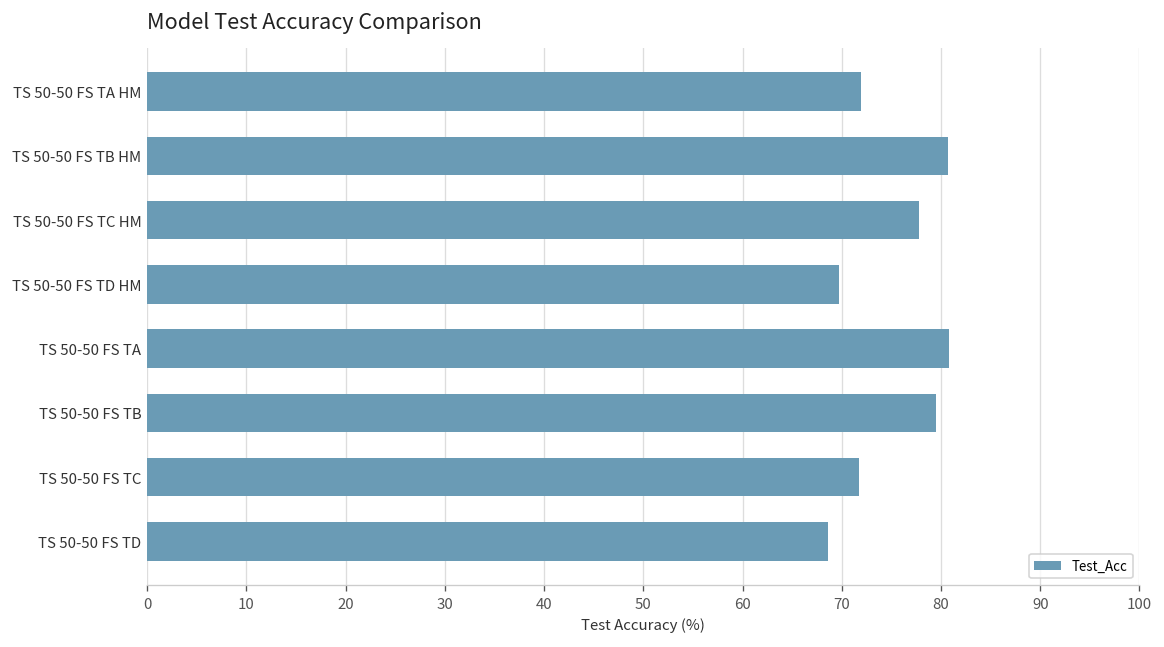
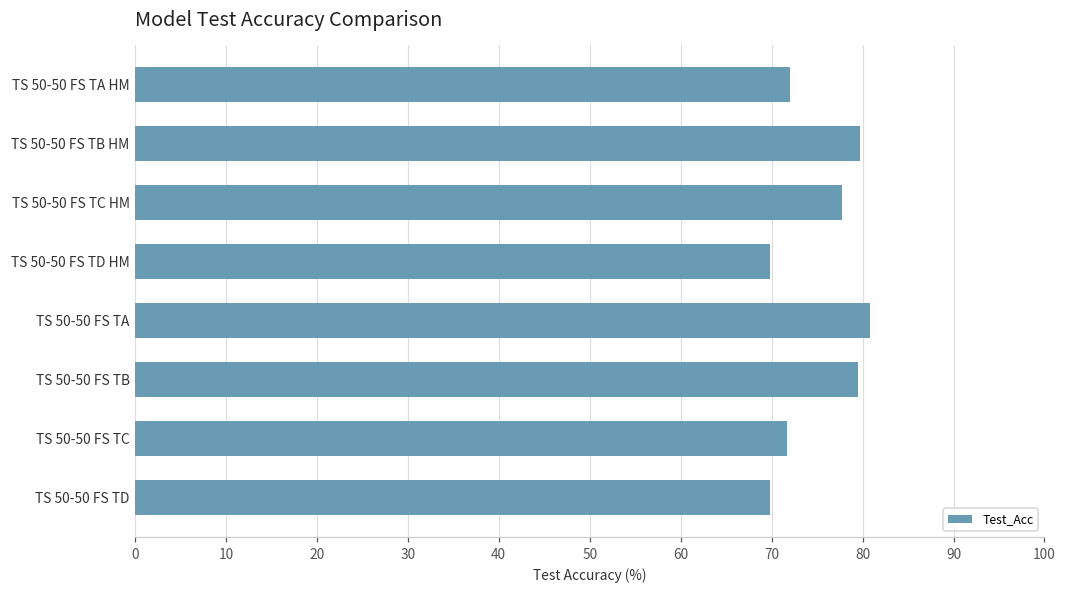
  {
    "TS 50-50 FS TA HM": 72,
-   "TS 50-50 FS TB HM": 81,
+   "TS 50-50 FS TB HM": 80,
    "TS 50-50 FS TC HM": 78,
    "TS 50-50 FS TD HM": 70,
    "TS 50-50 FS TA": 81,
    "TS 50-50 FS TB": 79,
    "TS 50-50 FS TC": 72,
-   "TS 50-50 FS TD": 69
+   "TS 50-50 FS TD": 70
  }
